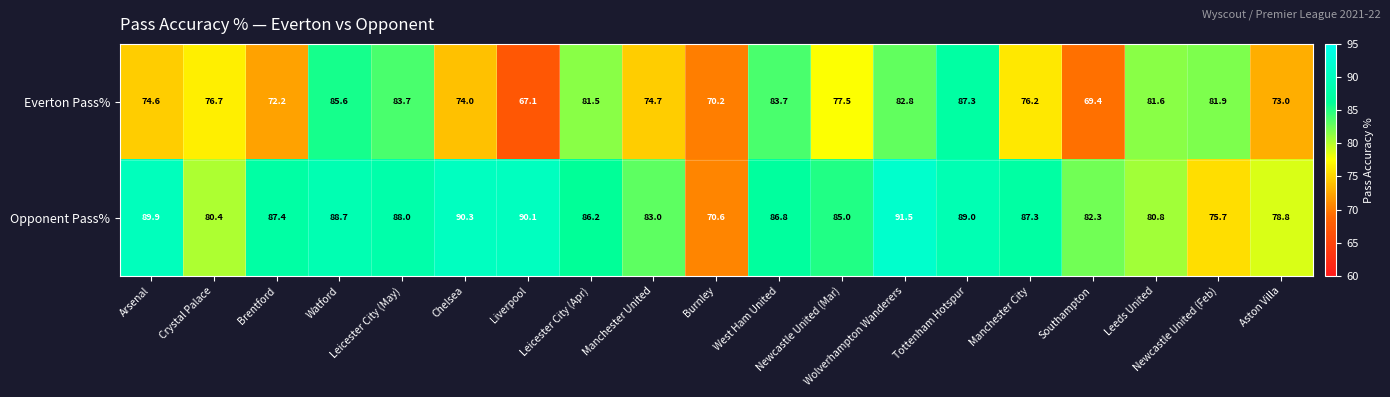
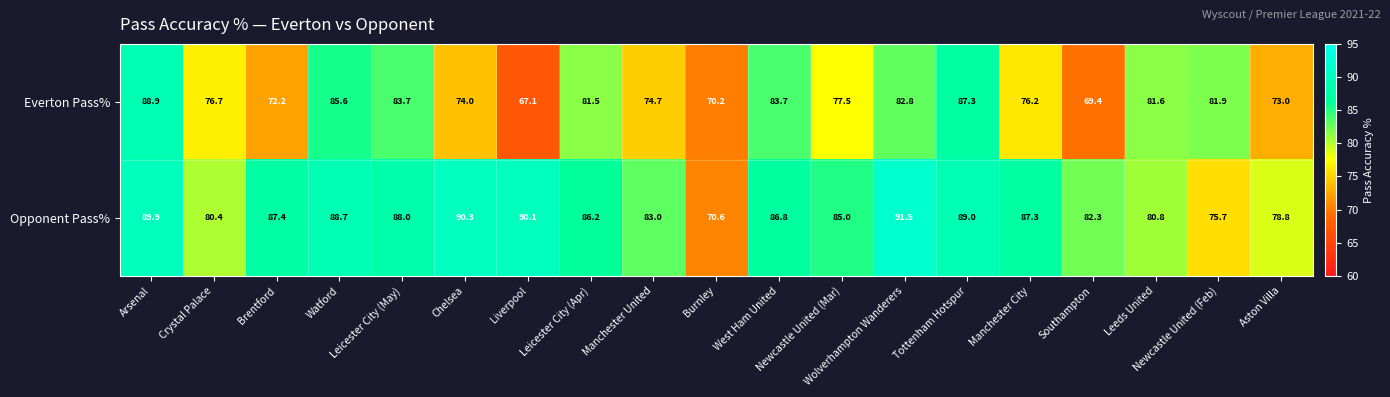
  {
    "Everton Pass%": {
-     "Arsenal": 74.6,
+     "Arsenal": 88.9,
      "Crystal Palace": 76.7,
      "Brentford": 72.2,
      "Watford": 85.6,
      "Leicester City (May)": 83.7,
      "Chelsea": 74.0,
      "Liverpool": 67.1,
      "Leicester City (Apr)": 81.5,
      "Manchester United": 74.7,
      "Burnley": 70.2,
      "West Ham United": 83.7,
      "Newcastle United (Mar)": 77.5,
      "Wolverhampton Wanderers": 82.8,
      "Tottenham Hotspur": 87.3,
      "Manchester City": 76.2,
      "Southampton": 69.4,
      "Leeds United": 81.6,
      "Newcastle United (Feb)": 81.9,
      "Aston Villa": 73.0
    },
    "Opponent Pass%": {
      "Arsenal": 89.9,
      "Crystal Palace": 80.4,
      "Brentford": 87.4,
      "Watford": 88.7,
      "Leicester City (May)": 88.0,
      "Chelsea": 90.3,
      "Liverpool": 90.1,
      "Leicester City (Apr)": 86.2,
      "Manchester United": 83.0,
      "Burnley": 70.6,
      "West Ham United": 86.8,
      "Newcastle United (Mar)": 85.0,
      "Wolverhampton Wanderers": 91.5,
      "Tottenham Hotspur": 89.0,
      "Manchester City": 87.3,
      "Southampton": 82.3,
      "Leeds United": 80.8,
      "Newcastle United (Feb)": 75.7,
      "Aston Villa": 78.8
    }
  }
